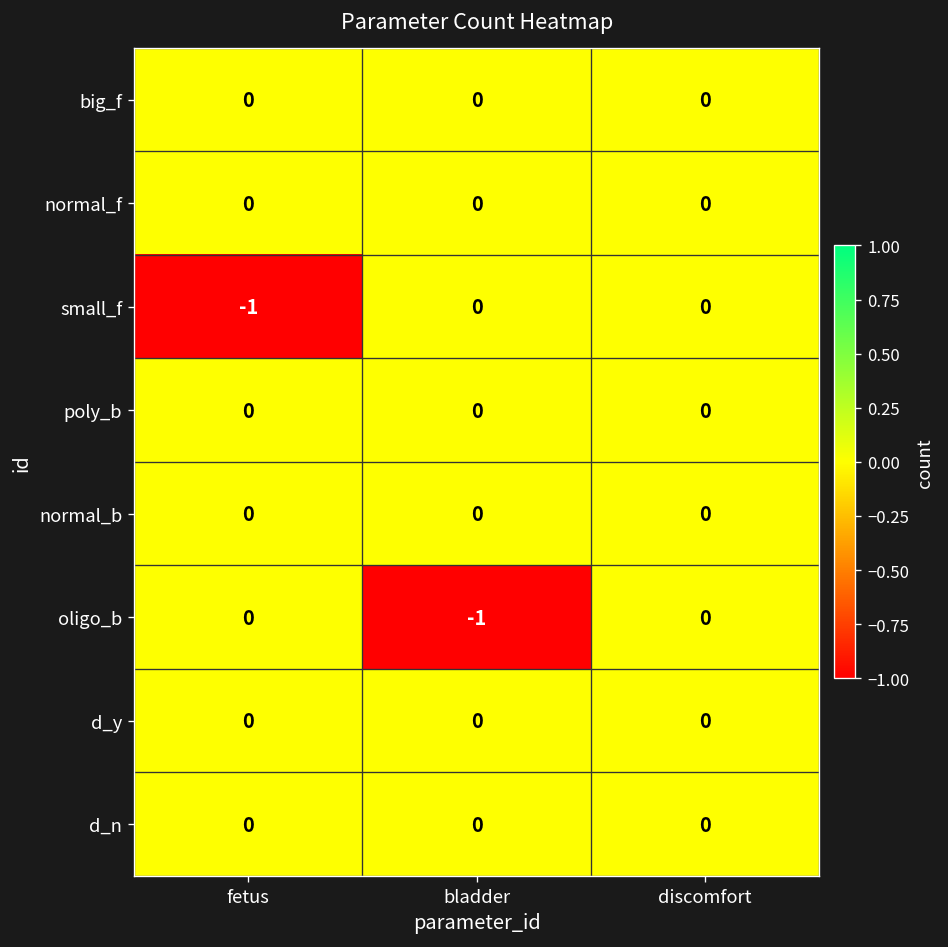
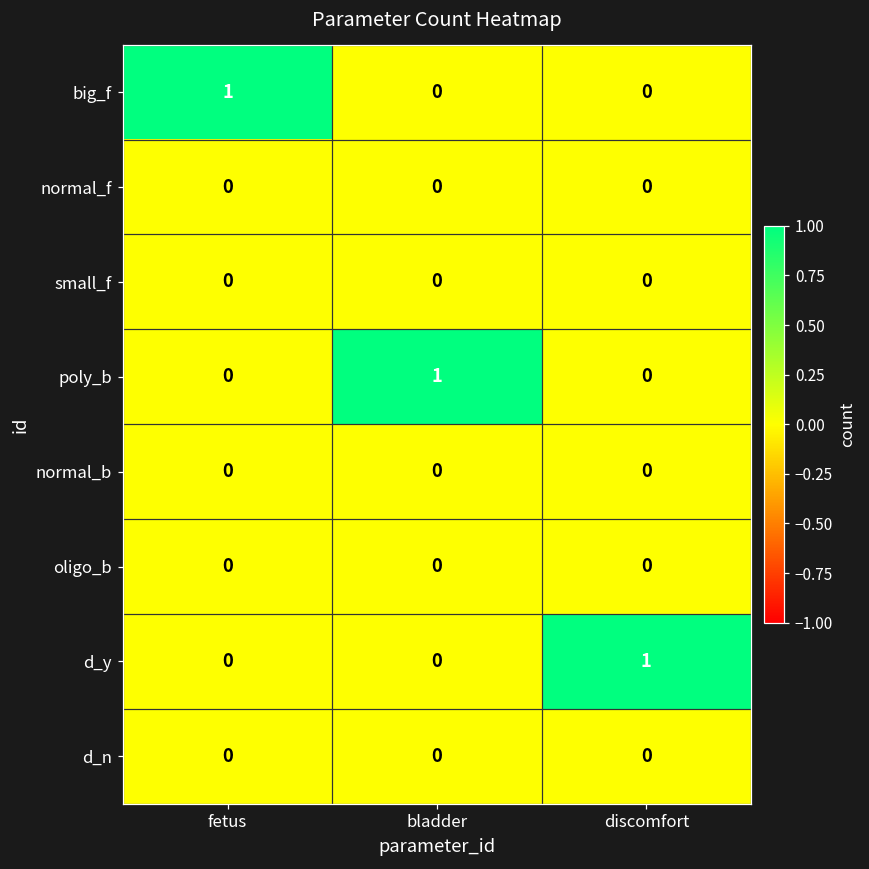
  {
    "big_f": {
-     "fetus": 0,
+     "fetus": 1,
      "bladder": 0,
      "discomfort": 0
    },
    "normal_f": {
      "fetus": 0,
      "bladder": 0,
      "discomfort": 0
    },
    "small_f": {
-     "fetus": -1,
+     "fetus": 0,
      "bladder": 0,
      "discomfort": 0
    },
    "poly_b": {
      "fetus": 0,
-     "bladder": 0,
+     "bladder": 1,
      "discomfort": 0
    },
    "normal_b": {
      "fetus": 0,
      "bladder": 0,
      "discomfort": 0
    },
    "oligo_b": {
      "fetus": 0,
-     "bladder": -1,
+     "bladder": 0,
      "discomfort": 0
    },
    "d_y": {
      "fetus": 0,
      "bladder": 0,
-     "discomfort": 0
+     "discomfort": 1
    },
    "d_n": {
      "fetus": 0,
      "bladder": 0,
      "discomfort": 0
    }
  }
